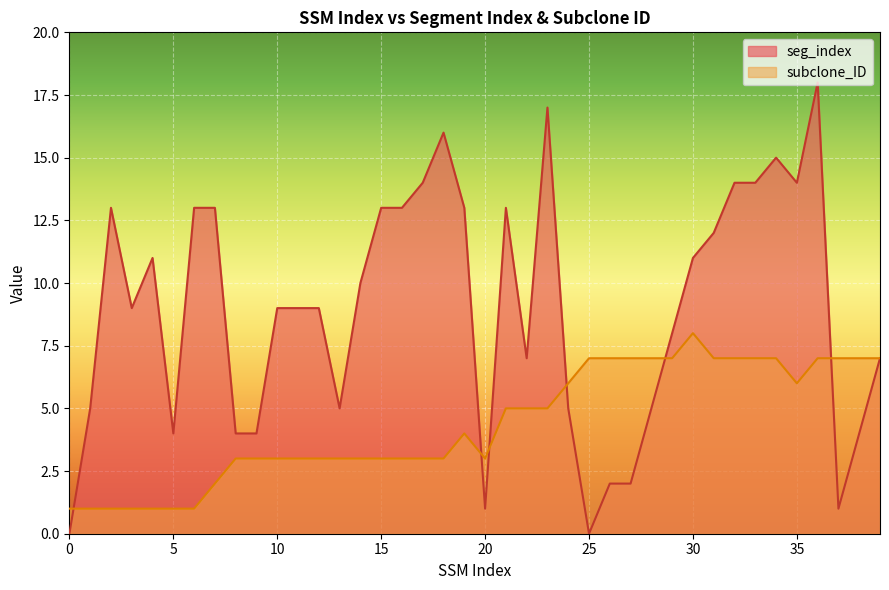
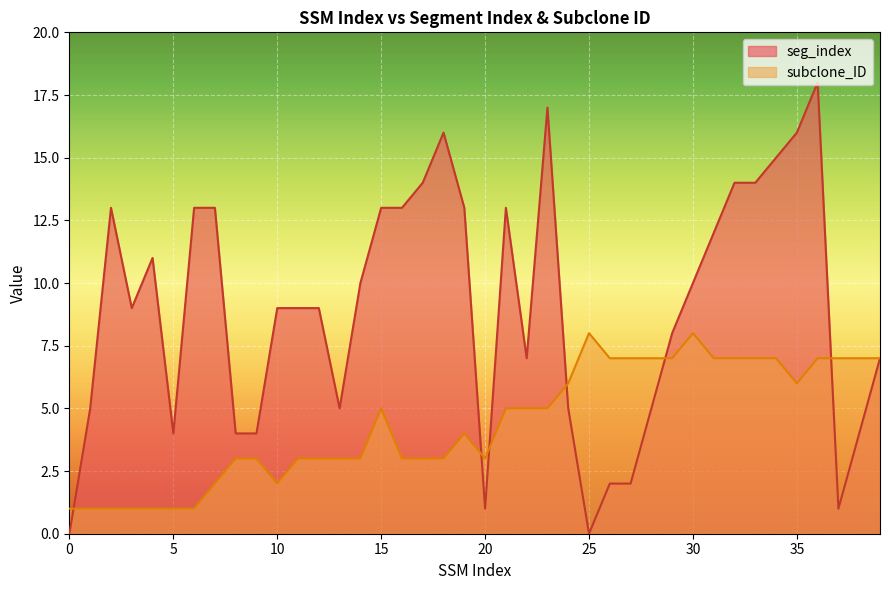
  {
    "seg_index": {
      "0": 0,
      "5": 4,
      "10": 9,
      "15": 13,
      "20": 1,
      "25": 0,
-     "30": 11,
-     "35": 14
+     "30": 10,
+     "35": 16
    },
    "subclone_ID": {
      "0": 1,
      "5": 1,
-     "10": 3,
-     "15": 3,
+     "10": 2,
+     "15": 5,
      "20": 3,
-     "25": 7,
+     "25": 8,
      "30": 8,
      "35": 6
    }
  }
